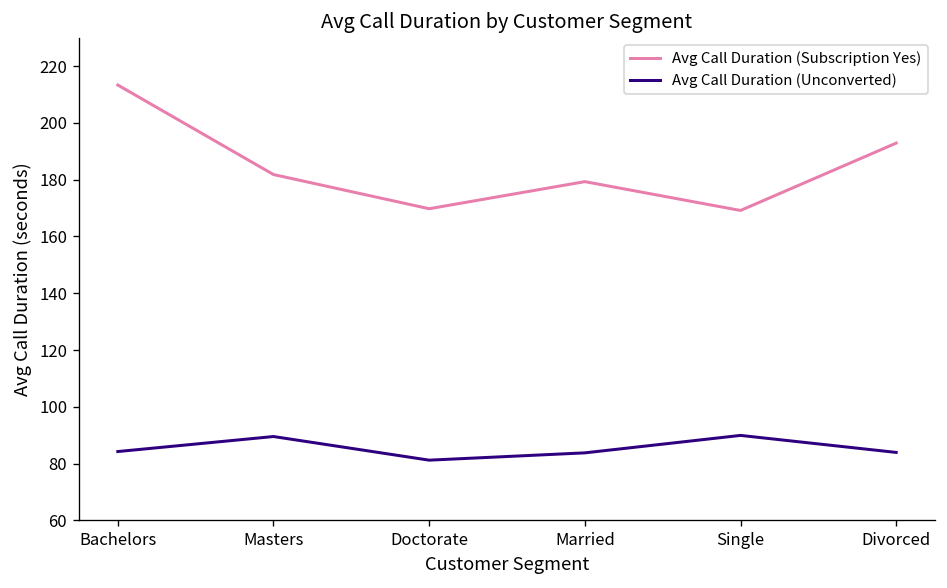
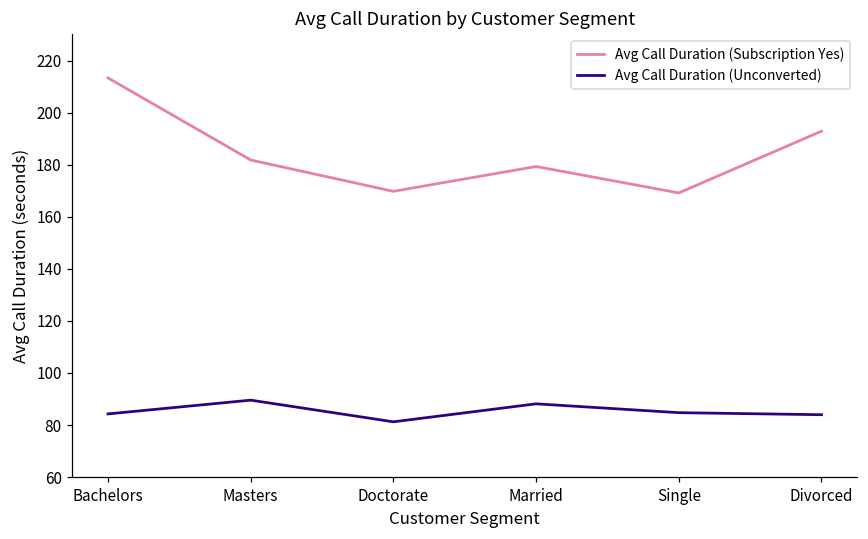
  {
    "Avg Call Duration (Subscription Yes)": {
      "Bachelors": 213,
      "Masters": 182,
      "Doctorate": 170,
      "Married": 179,
      "Single": 169,
      "Divorced": 193
    },
    "Avg Call Duration (Unconverted)": {
      "Bachelors": 84,
      "Masters": 90,
      "Doctorate": 81,
-     "Married": 84,
-     "Single": 90,
+     "Married": 88,
+     "Single": 85,
      "Divorced": 84
    }
  }
